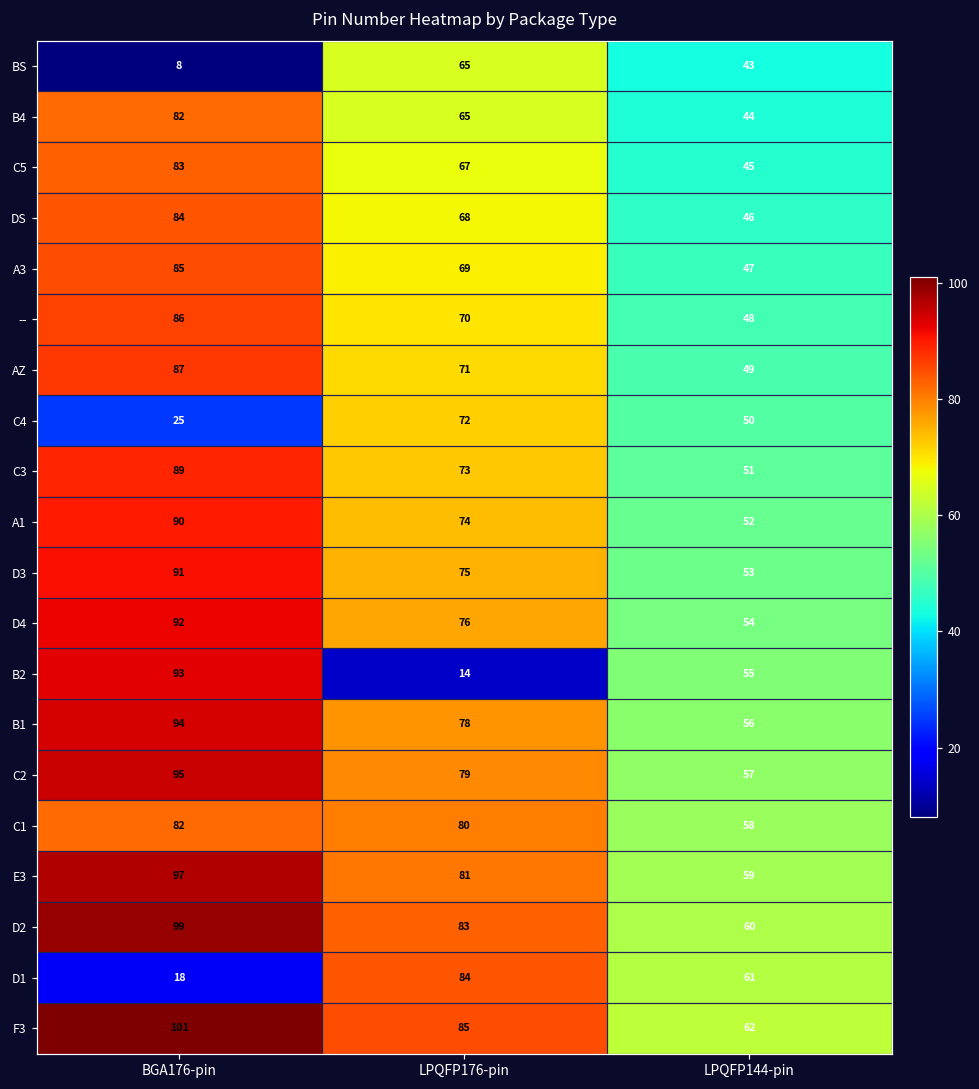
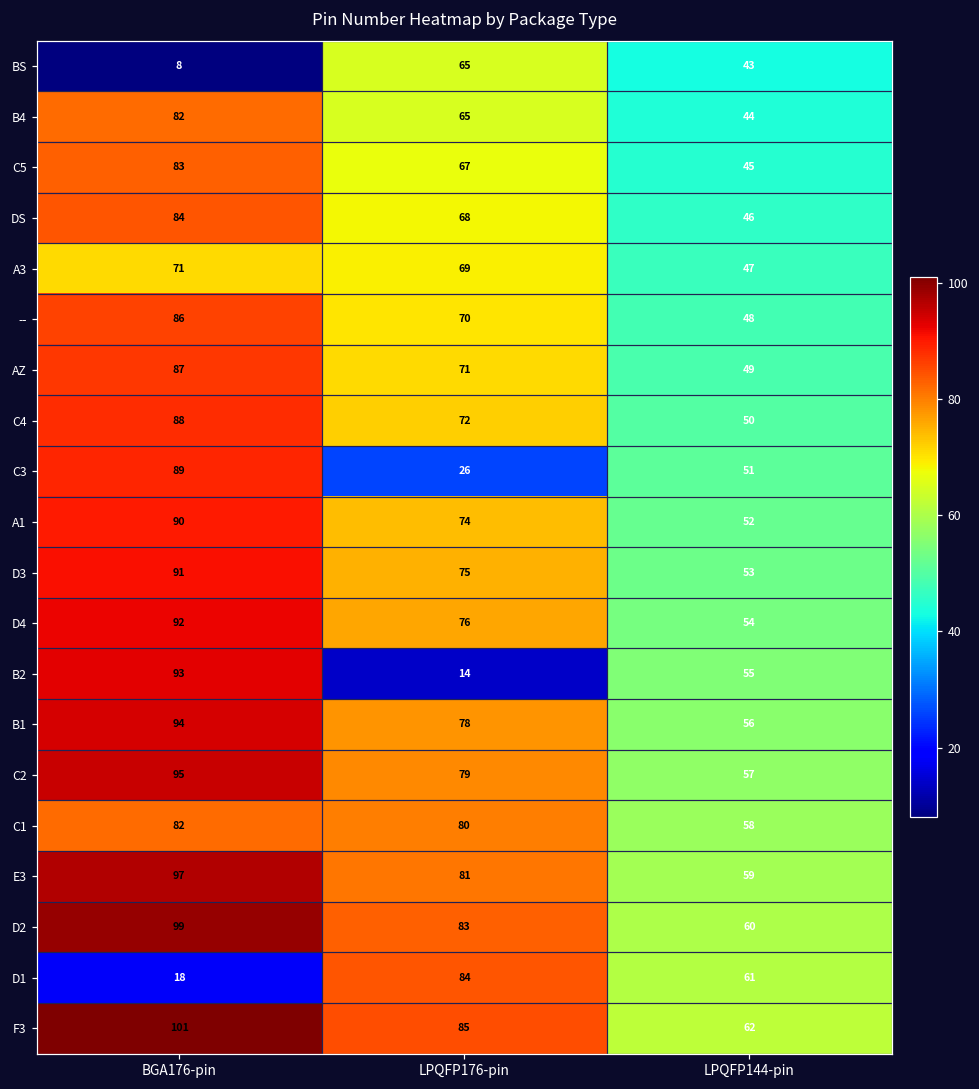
  {
    "BS": {
      "BGA176-pin": 8,
      "LPQFP176-pin": 65,
      "LPQFP144-pin": 43
    },
    "B4": {
      "BGA176-pin": 82,
      "LPQFP176-pin": 65,
      "LPQFP144-pin": 44
    },
    "C5": {
      "BGA176-pin": 83,
      "LPQFP176-pin": 67,
      "LPQFP144-pin": 45
    },
    "DS": {
      "BGA176-pin": 84,
      "LPQFP176-pin": 68,
      "LPQFP144-pin": 46
    },
    "A3": {
-     "BGA176-pin": 85,
+     "BGA176-pin": 71,
      "LPQFP176-pin": 69,
      "LPQFP144-pin": 47
    },
    "--": {
      "BGA176-pin": 86,
      "LPQFP176-pin": 70,
      "LPQFP144-pin": 48
    },
    "AZ": {
      "BGA176-pin": 87,
      "LPQFP176-pin": 71,
      "LPQFP144-pin": 49
    },
    "C4": {
-     "BGA176-pin": 25,
+     "BGA176-pin": 88,
      "LPQFP176-pin": 72,
      "LPQFP144-pin": 50
    },
    "C3": {
      "BGA176-pin": 89,
-     "LPQFP176-pin": 73,
+     "LPQFP176-pin": 26,
      "LPQFP144-pin": 51
    },
    "A1": {
      "BGA176-pin": 90,
      "LPQFP176-pin": 74,
      "LPQFP144-pin": 52
    },
    "D3": {
      "BGA176-pin": 91,
      "LPQFP176-pin": 75,
      "LPQFP144-pin": 53
    },
    "D4": {
      "BGA176-pin": 92,
      "LPQFP176-pin": 76,
      "LPQFP144-pin": 54
    },
    "B2": {
      "BGA176-pin": 93,
      "LPQFP176-pin": 14,
      "LPQFP144-pin": 55
    },
    "B1": {
      "BGA176-pin": 94,
      "LPQFP176-pin": 78,
      "LPQFP144-pin": 56
    },
    "C2": {
      "BGA176-pin": 95,
      "LPQFP176-pin": 79,
      "LPQFP144-pin": 57
    },
    "C1": {
      "BGA176-pin": 82,
      "LPQFP176-pin": 80,
      "LPQFP144-pin": 58
    },
    "E3": {
      "BGA176-pin": 97,
      "LPQFP176-pin": 81,
      "LPQFP144-pin": 59
    },
    "D2": {
      "BGA176-pin": 99,
      "LPQFP176-pin": 83,
      "LPQFP144-pin": 60
    },
    "D1": {
      "BGA176-pin": 18,
      "LPQFP176-pin": 84,
      "LPQFP144-pin": 61
    },
    "F3": {
      "BGA176-pin": 101,
      "LPQFP176-pin": 85,
      "LPQFP144-pin": 62
    }
  }
